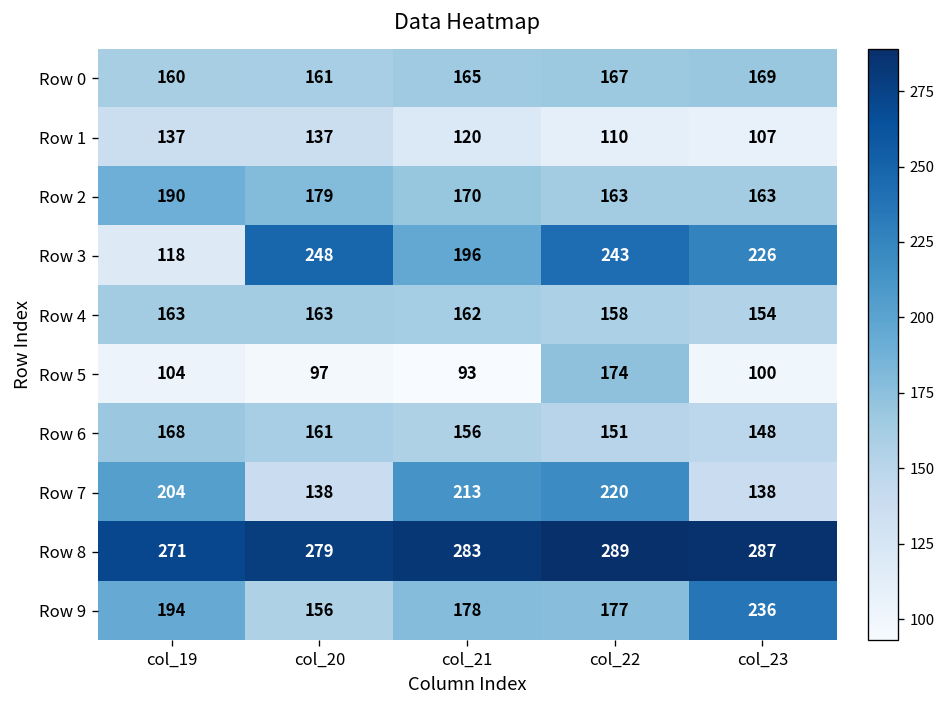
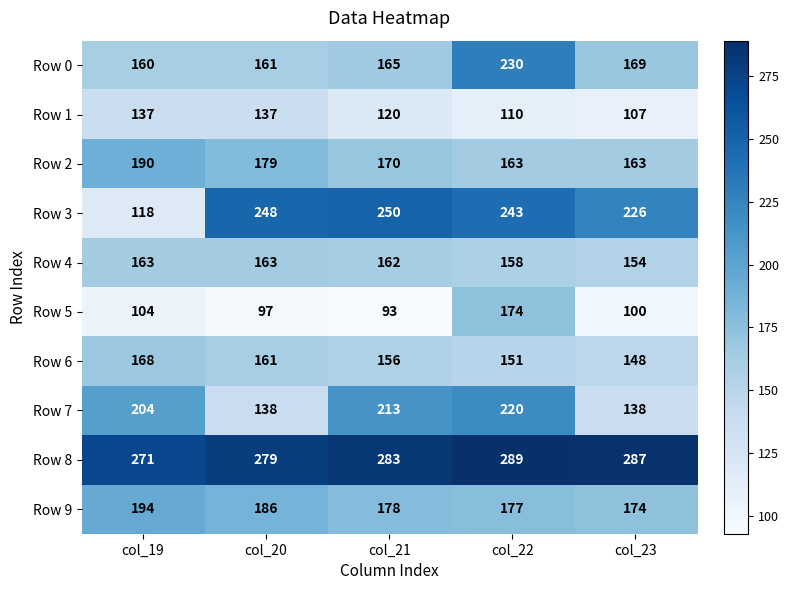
  {
    "Row 0": {
      "col_19": 160,
      "col_20": 161,
      "col_21": 165,
-     "col_22": 167,
+     "col_22": 230,
      "col_23": 169
    },
    "Row 1": {
      "col_19": 137,
      "col_20": 137,
      "col_21": 120,
      "col_22": 110,
      "col_23": 107
    },
    "Row 2": {
      "col_19": 190,
      "col_20": 179,
      "col_21": 170,
      "col_22": 163,
      "col_23": 163
    },
    "Row 3": {
      "col_19": 118,
      "col_20": 248,
-     "col_21": 196,
+     "col_21": 250,
      "col_22": 243,
      "col_23": 226
    },
    "Row 4": {
      "col_19": 163,
      "col_20": 163,
      "col_21": 162,
      "col_22": 158,
      "col_23": 154
    },
    "Row 5": {
      "col_19": 104,
      "col_20": 97,
      "col_21": 93,
      "col_22": 174,
      "col_23": 100
    },
    "Row 6": {
      "col_19": 168,
      "col_20": 161,
      "col_21": 156,
      "col_22": 151,
      "col_23": 148
    },
    "Row 7": {
      "col_19": 204,
      "col_20": 138,
      "col_21": 213,
      "col_22": 220,
      "col_23": 138
    },
    "Row 8": {
      "col_19": 271,
      "col_20": 279,
      "col_21": 283,
      "col_22": 289,
      "col_23": 287
    },
    "Row 9": {
      "col_19": 194,
-     "col_20": 156,
+     "col_20": 186,
      "col_21": 178,
      "col_22": 177,
-     "col_23": 236
+     "col_23": 174
    }
  }
